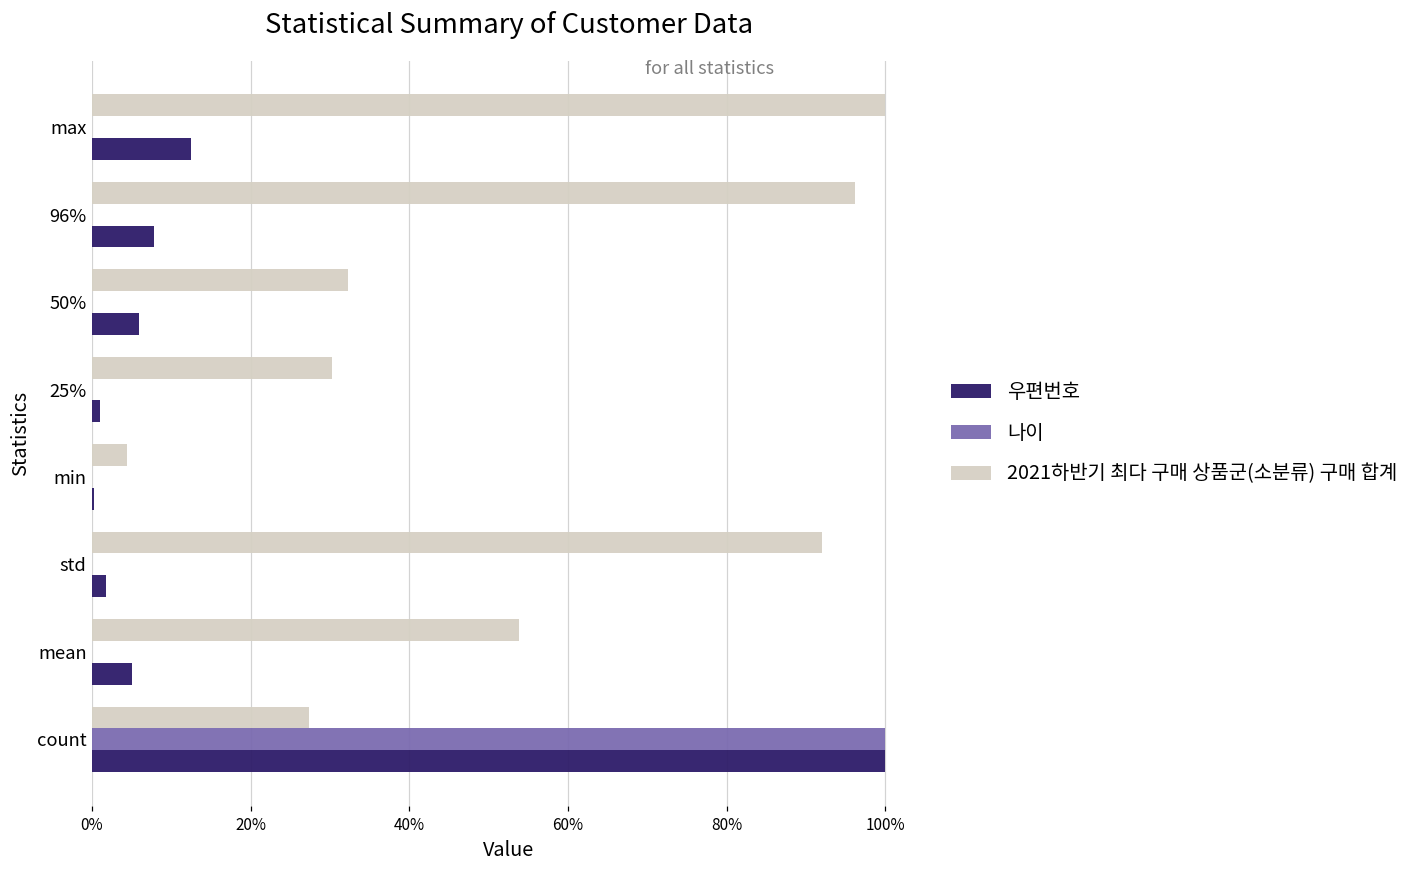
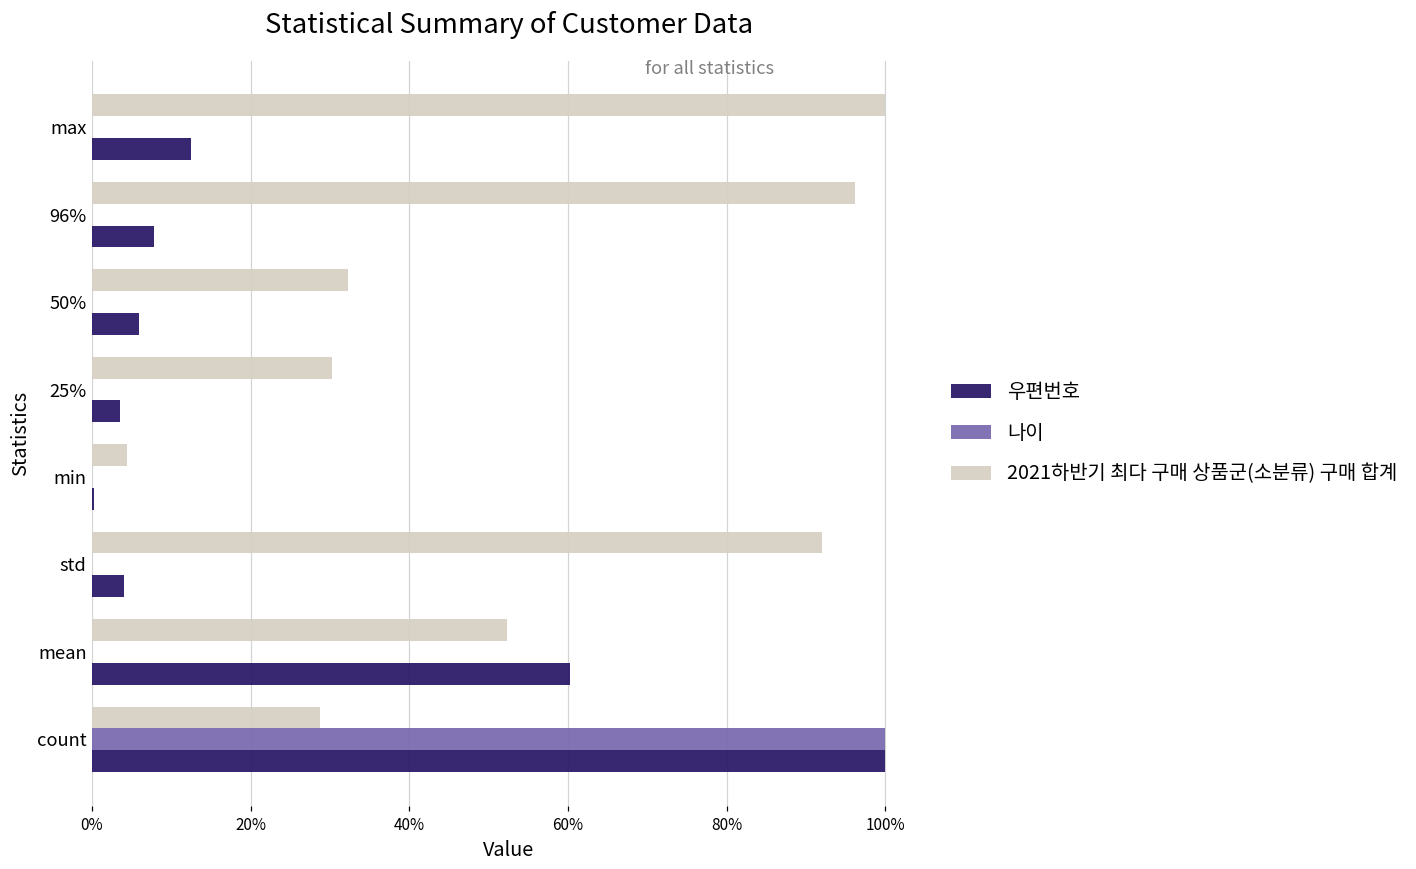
  {
    "우편번호": {
      "max": "12%",
      "96%": "8%",
      "50%": "6%",
-     "25%": "1%",
-     "std": "2%",
-     "mean": "5%",
+     "25%": "4%",
+     "std": "4%",
+     "mean": "60%",
      "count": "100%"
    },
    "나이": {
      "count": "100%"
    },
    "2021하반기 최다 구매 상품군(소분류) 구매 합계": {
      "max": "100%",
      "96%": "96%",
      "50%": "32%",
      "25%": "30%",
      "min": "4%",
      "std": "92%",
-     "mean": "54%",
-     "count": "27%"
+     "mean": "52%",
+     "count": "29%"
    }
  }
